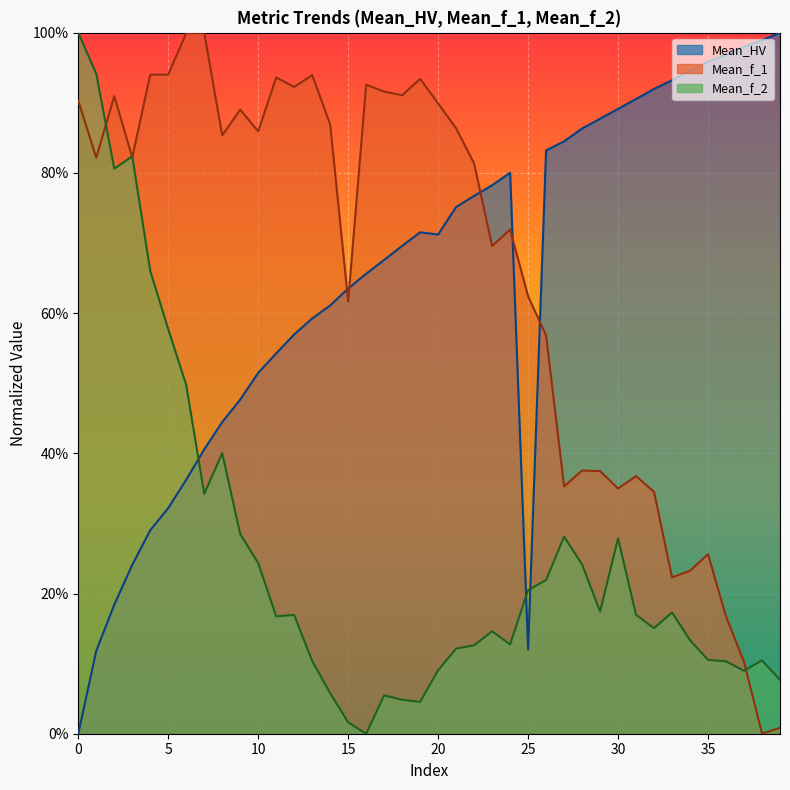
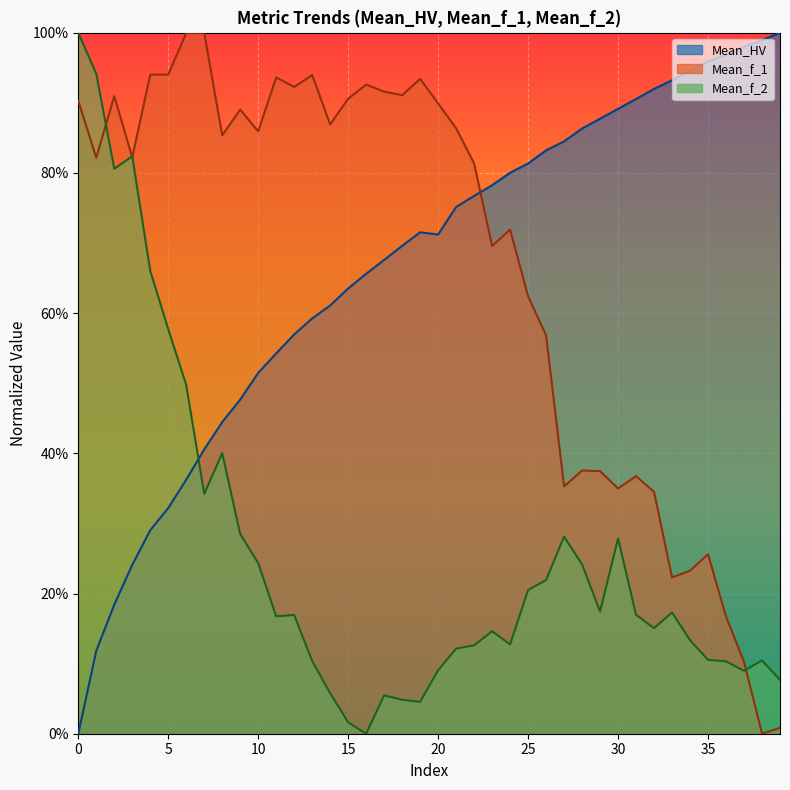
  {
    "Mean_HV": {
      "0": "0%",
      "5": "32%",
      "10": "51%",
      "15": "64%",
      "20": "71%",
-     "25": "12%",
+     "25": "81%",
      "30": "89%"
    },
    "Mean_f_1": {
      "0": "90%",
      "5": "94%",
      "10": "86%",
-     "15": "62%",
+     "15": "91%",
      "20": "90%",
      "25": "62%",
      "30": "35%",
      "35": "26%"
    },
    "Mean_f_2": {
      "0": "100%",
      "5": "58%",
      "10": "24%",
      "15": "2%",
      "20": "9%",
      "25": "20%",
      "30": "28%",
      "35": "11%"
    }
  }
